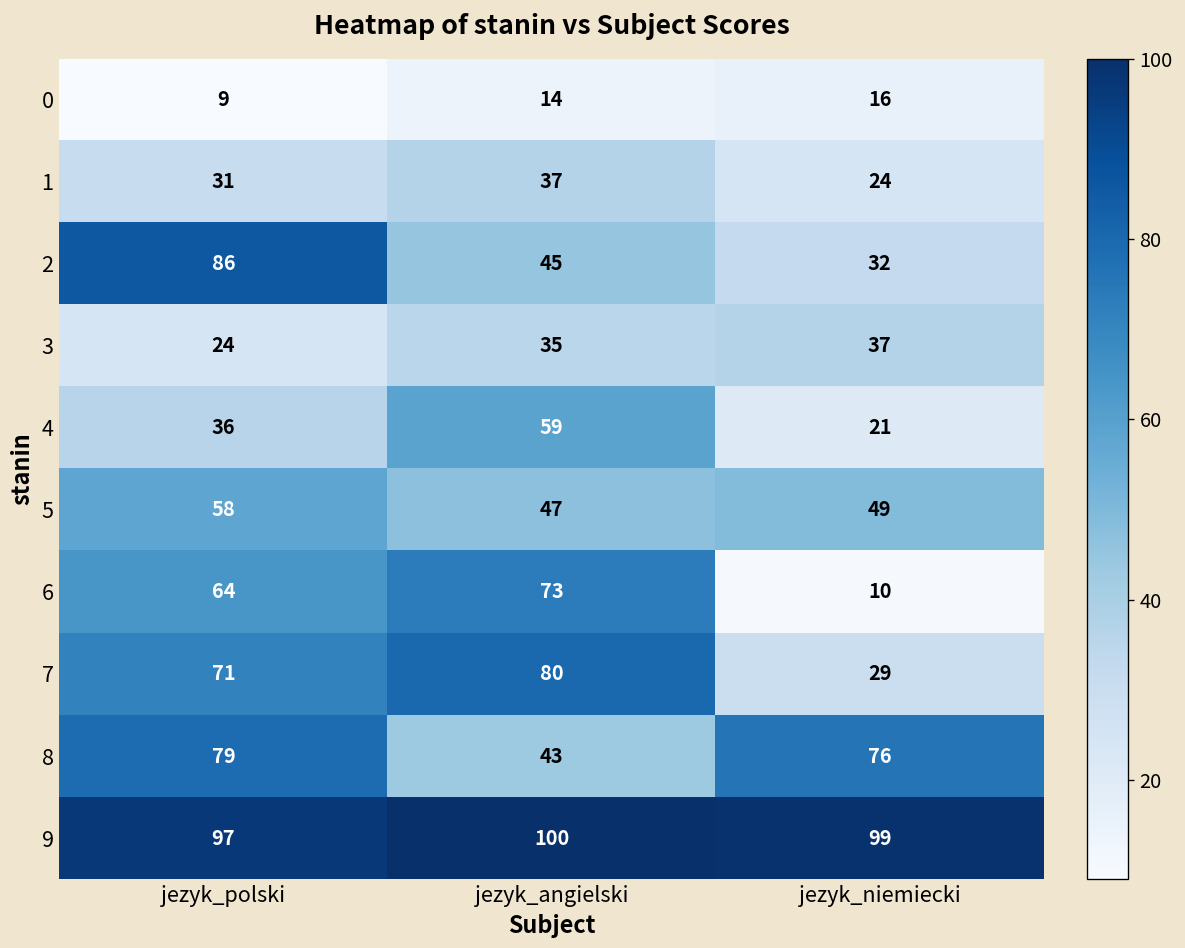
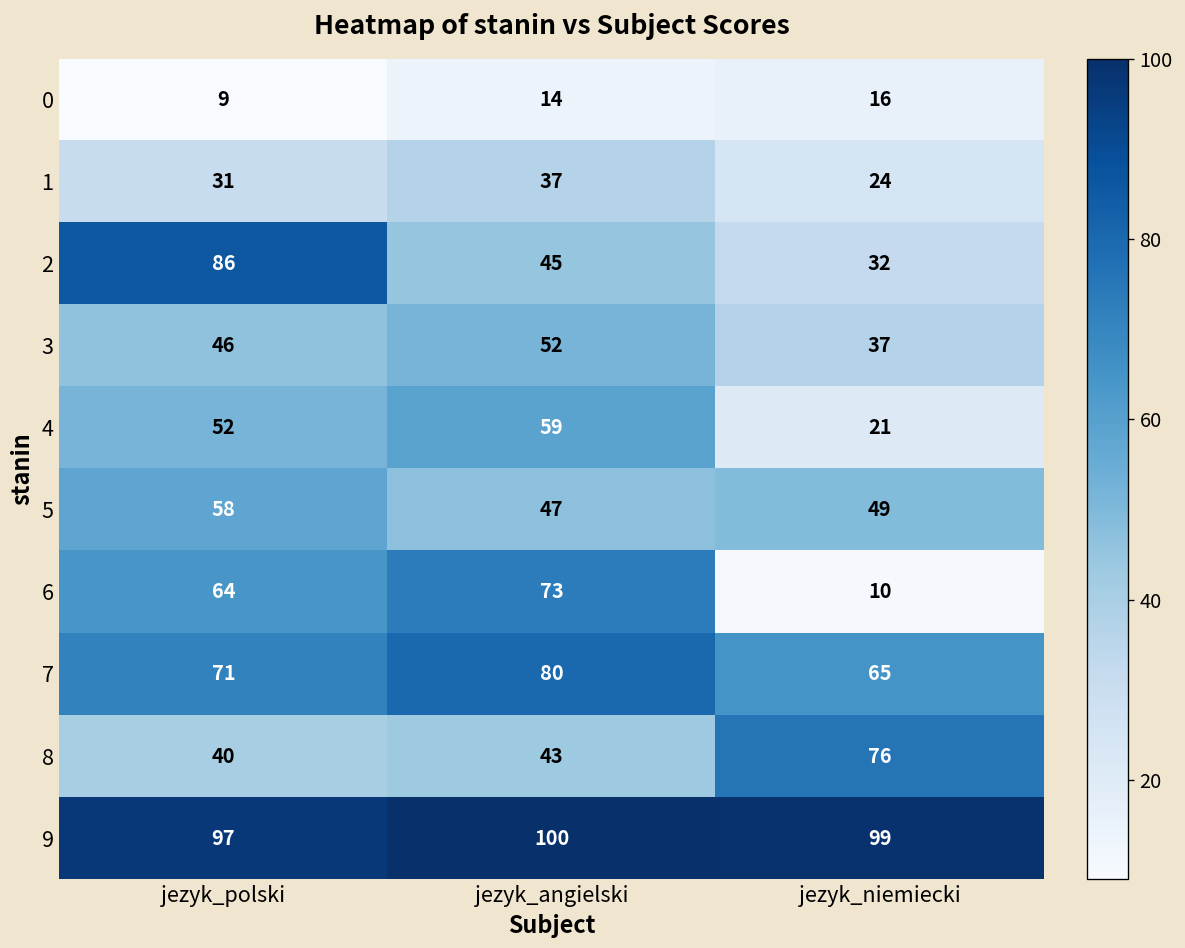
  {
    "0": {
      "jezyk_polski": 9,
      "jezyk_angielski": 14,
      "jezyk_niemiecki": 16
    },
    "1": {
      "jezyk_polski": 31,
      "jezyk_angielski": 37,
      "jezyk_niemiecki": 24
    },
    "2": {
      "jezyk_polski": 86,
      "jezyk_angielski": 45,
      "jezyk_niemiecki": 32
    },
    "3": {
-     "jezyk_polski": 24,
-     "jezyk_angielski": 35,
+     "jezyk_polski": 46,
+     "jezyk_angielski": 52,
      "jezyk_niemiecki": 37
    },
    "4": {
-     "jezyk_polski": 36,
+     "jezyk_polski": 52,
      "jezyk_angielski": 59,
      "jezyk_niemiecki": 21
    },
    "5": {
      "jezyk_polski": 58,
      "jezyk_angielski": 47,
      "jezyk_niemiecki": 49
    },
    "6": {
      "jezyk_polski": 64,
      "jezyk_angielski": 73,
      "jezyk_niemiecki": 10
    },
    "7": {
      "jezyk_polski": 71,
      "jezyk_angielski": 80,
-     "jezyk_niemiecki": 29
+     "jezyk_niemiecki": 65
    },
    "8": {
-     "jezyk_polski": 79,
+     "jezyk_polski": 40,
      "jezyk_angielski": 43,
      "jezyk_niemiecki": 76
    },
    "9": {
      "jezyk_polski": 97,
      "jezyk_angielski": 100,
      "jezyk_niemiecki": 99
    }
  }
